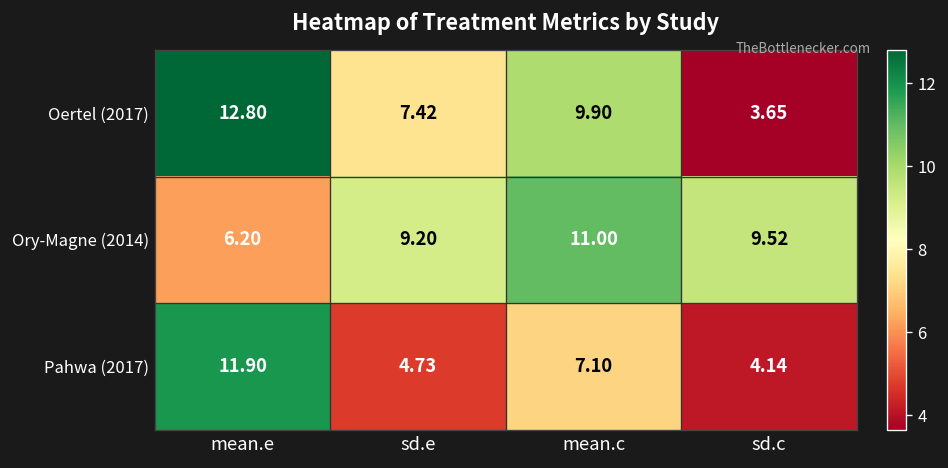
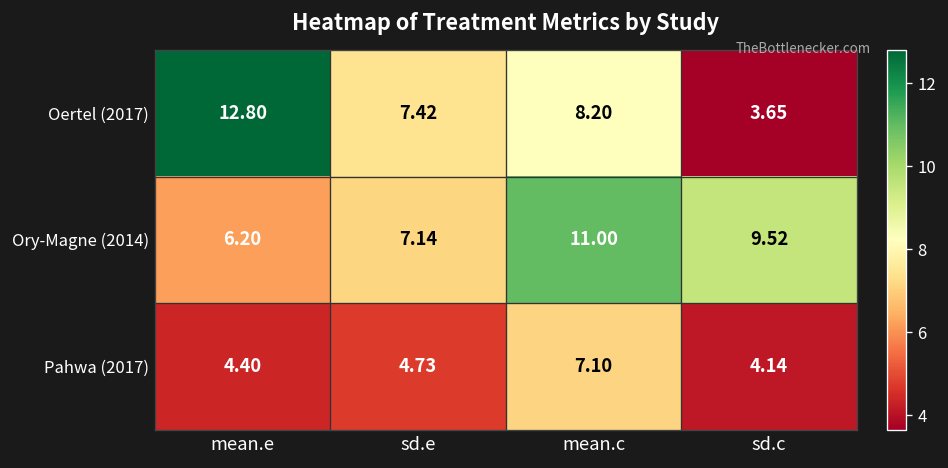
  {
    "Oertel (2017)": {
      "mean.e": 12.80,
      "sd.e": 7.42,
-     "mean.c": 9.90,
+     "mean.c": 8.20,
      "sd.c": 3.65
    },
    "Ory-Magne (2014)": {
      "mean.e": 6.20,
-     "sd.e": 9.20,
+     "sd.e": 7.14,
      "mean.c": 11.00,
      "sd.c": 9.52
    },
    "Pahwa (2017)": {
-     "mean.e": 11.90,
+     "mean.e": 4.40,
      "sd.e": 4.73,
      "mean.c": 7.10,
      "sd.c": 4.14
    }
  }
